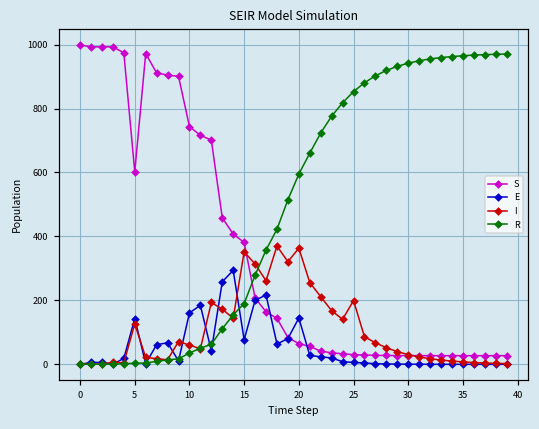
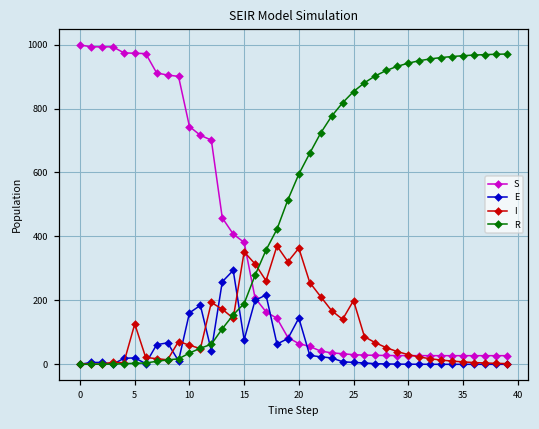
  {
    "S": {
      "0": 1000,
-     "5": 600,
+     "5": 970,
      "10": 740,
      "15": 380,
      "20": 60,
      "25": 30,
      "35": 30
    },
    "E": {
-     "5": 140,
+     "5": 20,
      "10": 160,
      "15": 80,
      "20": 140,
      "25": 10,
      "30": 0
    },
    "I": {
      "5": 130,
      "10": 60,
      "15": 350,
      "20": 360,
      "25": 200
    },
    "R": {
      "5": 0,
      "10": 40,
      "15": 190,
      "20": 600,
      "25": 850,
      "30": 940,
      "35": 970
    }
  }
